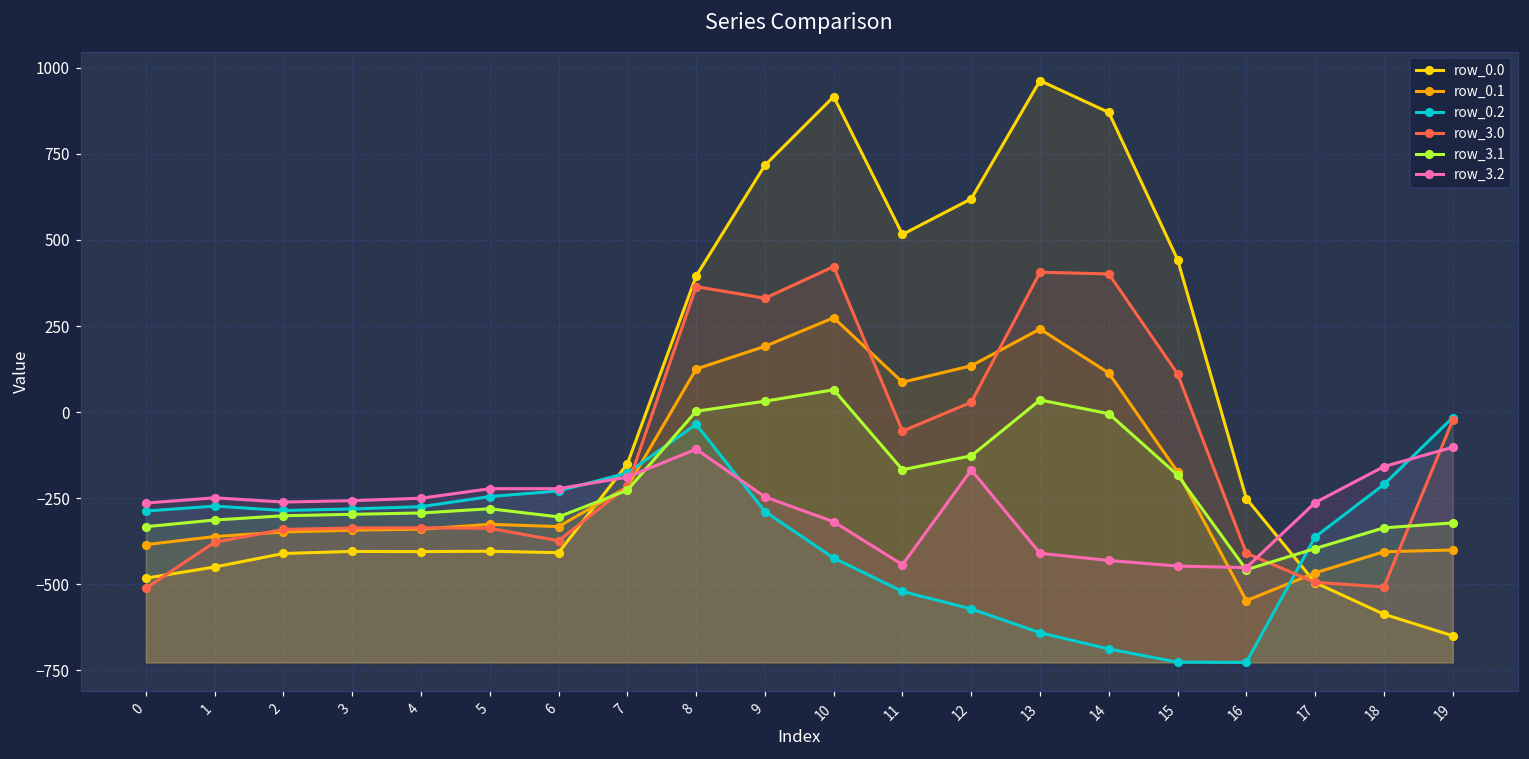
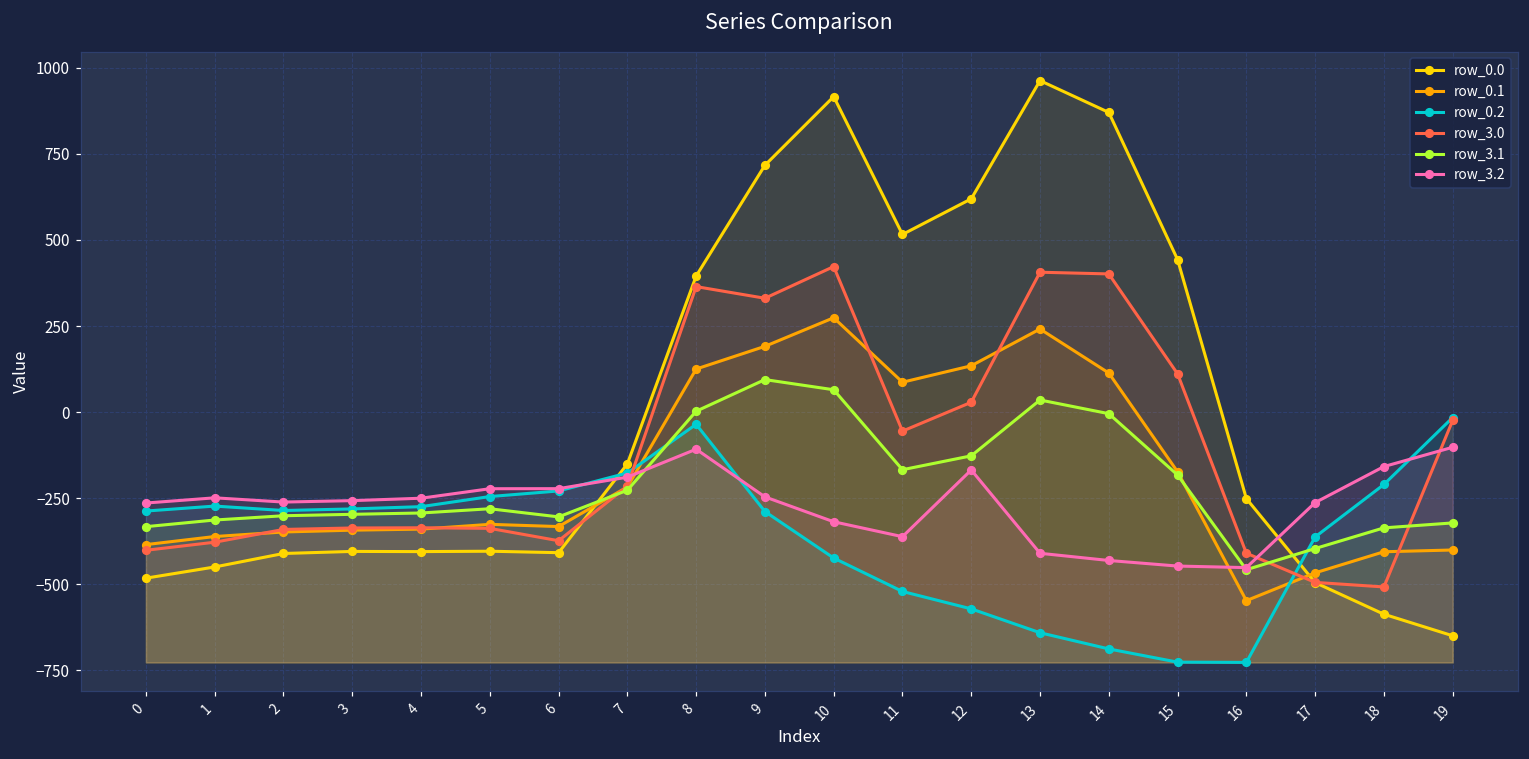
  {
    "row_0.2": {
      "0": -290,
      "1": -270,
      "2": -290,
      "3": -280,
      "4": -270,
      "5": -250,
      "7": -180,
      "8": -40,
      "9": -290,
      "10": -420,
      "11": -520,
      "12": -570,
      "13": -640,
      "14": -690,
      "15": -730,
      "16": -730,
      "17": -360,
      "18": -210,
      "19": -20
    },
    "row_3.0": {
-     "0": -510,
+     "0": -400,
      "1": -380,
      "5": -340,
      "6": -370,
      "8": 360,
      "9": 330,
      "10": 420,
      "11": -60,
      "12": 30,
      "13": 410,
      "14": 400,
      "15": 110,
      "16": -410,
      "18": -510,
      "19": -20
    },
    "row_3.1": {
      "0": -330,
      "1": -310,
      "2": -300,
      "3": -300,
      "4": -290,
      "5": -280,
      "6": -300,
      "7": -230,
      "8": 0,
-     "9": 30,
+     "9": 90,
      "10": 70,
      "11": -170,
      "12": -130,
      "13": 40,
      "14": 0,
      "15": -180,
      "17": -400,
      "18": -340,
      "19": -320
    },
    "row_3.2": {
      "0": -260,
      "1": -250,
      "2": -260,
      "3": -260,
      "4": -250,
      "5": -220,
      "7": -190,
      "8": -110,
      "9": -250,
      "10": -320,
-     "11": -440,
+     "11": -360,
      "12": -170,
      "13": -410,
      "14": -430,
      "15": -450,
      "17": -260,
      "18": -160,
      "19": -100
    }
  }
